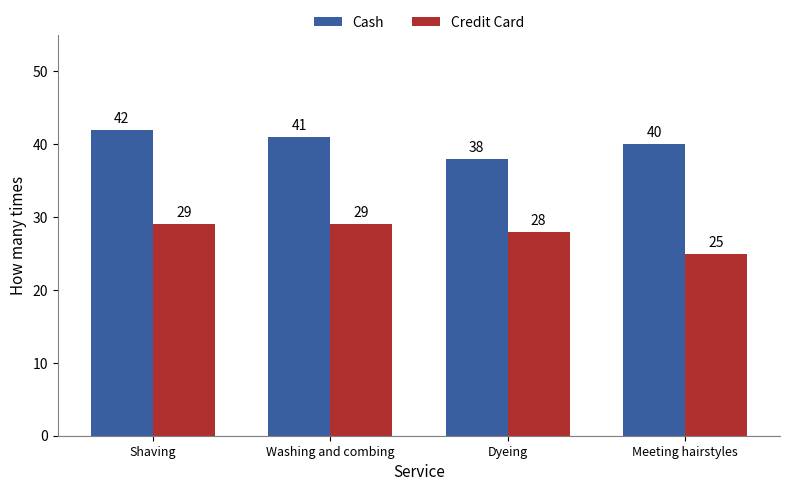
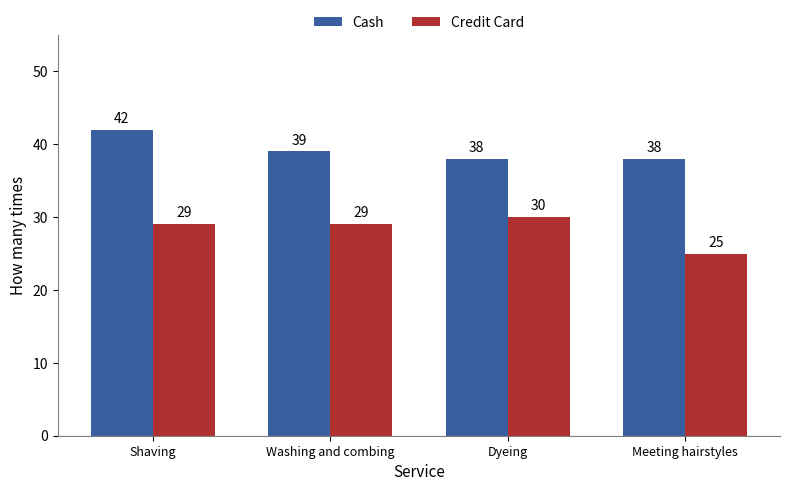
  {
    "Cash": {
      "Shaving": 42,
-     "Washing and combing": 41,
+     "Washing and combing": 39,
      "Dyeing": 38,
-     "Meeting hairstyles": 40
+     "Meeting hairstyles": 38
    },
    "Credit Card": {
      "Shaving": 29,
      "Washing and combing": 29,
-     "Dyeing": 28,
+     "Dyeing": 30,
      "Meeting hairstyles": 25
    }
  }
